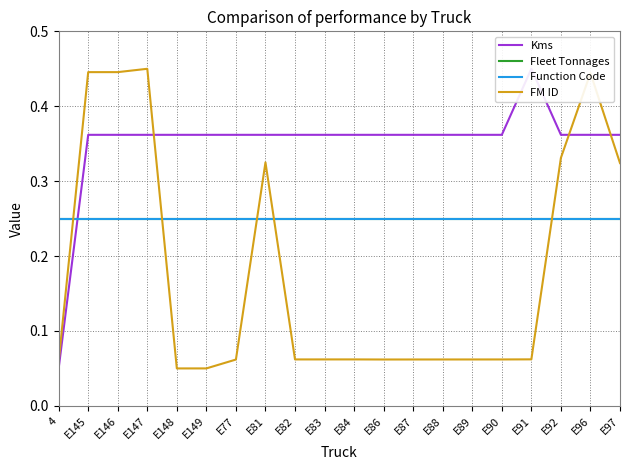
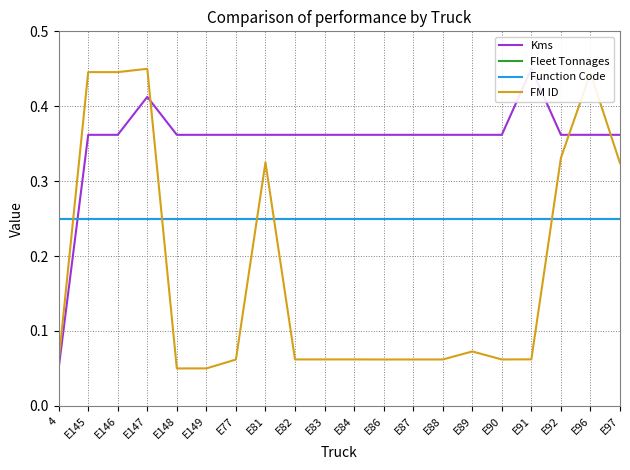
  {
    "Kms": {
      "4": 0.05,
      "E145": 0.36,
      "E146": 0.36,
-     "E147": 0.36,
+     "E147": 0.41,
      "E148": 0.36,
      "E149": 0.36,
      "E77": 0.36,
      "E81": 0.36,
      "E82": 0.36,
      "E83": 0.36,
      "E84": 0.36,
      "E86": 0.36,
      "E87": 0.36,
      "E88": 0.36,
      "E89": 0.36,
      "E90": 0.36,
      "E92": 0.36,
      "E96": 0.36,
      "E97": 0.36
    },
    "Function Code": {
      "4": 0.25,
      "E145": 0.25,
      "E146": 0.25,
      "E147": 0.25,
      "E148": 0.25,
      "E149": 0.25,
      "E77": 0.25,
      "E81": 0.25,
      "E82": 0.25,
      "E83": 0.25,
      "E84": 0.25,
      "E86": 0.25,
      "E87": 0.25,
      "E88": 0.25,
      "E89": 0.25,
      "E90": 0.25,
      "E91": 0.25,
      "E92": 0.25,
      "E96": 0.25,
      "E97": 0.25
    },
    "FM ID": {
      "4": 0.06,
      "E145": 0.45,
      "E146": 0.45,
      "E147": 0.45,
      "E148": 0.05,
      "E149": 0.05,
      "E77": 0.06,
      "E81": 0.33,
      "E82": 0.06,
      "E83": 0.06,
      "E84": 0.06,
      "E86": 0.06,
      "E87": 0.06,
      "E88": 0.06,
-     "E89": 0.06,
+     "E89": 0.07,
      "E90": 0.06,
      "E91": 0.06,
      "E92": 0.33,
      "E97": 0.32
    }
  }
